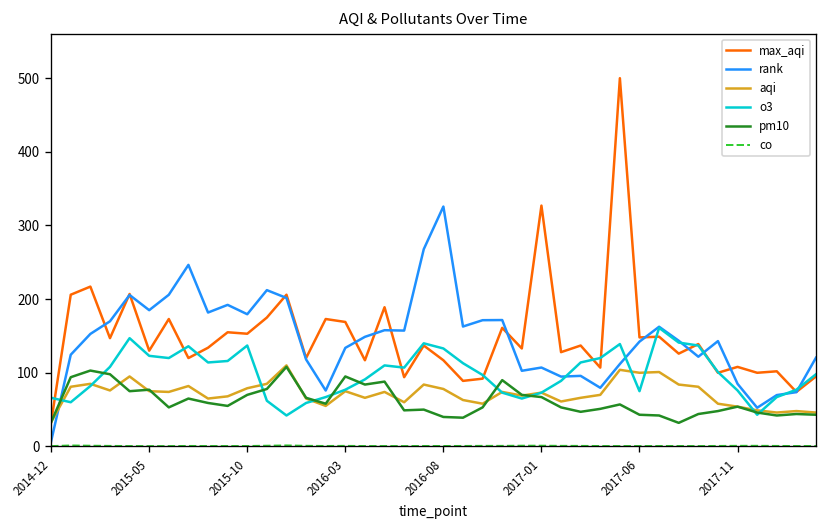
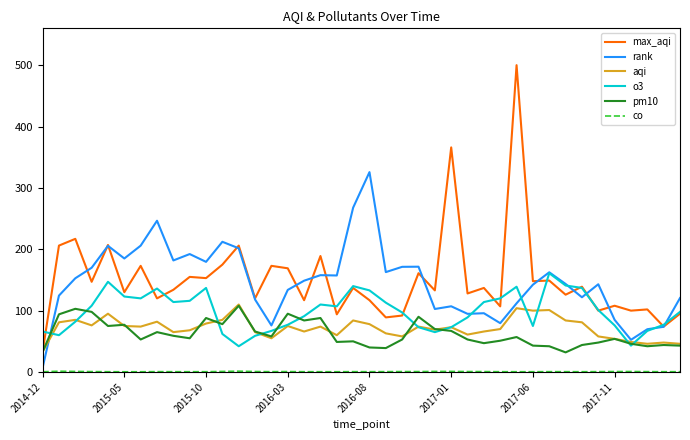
  {
    "max_aqi": {
      "2015-05": 130,
      "2015-10": 150,
      "2016-03": 170,
      "2016-08": 120,
-     "2017-01": 330,
+     "2017-01": 370,
      "2017-06": 150,
      "2017-11": 110
    },
    "rank": {
      "2014-12": 10,
      "2015-05": 190,
      "2015-10": 180,
      "2016-03": 130,
      "2016-08": 330,
      "2017-01": 110,
      "2017-06": 140,
      "2017-11": 90
    },
    "aqi": {
      "2015-10": 80,
      "2016-08": 80,
      "2017-06": 100
    },
    "o3": {
      "2014-12": 70,
      "2015-05": 120,
      "2015-10": 140,
      "2016-08": 130,
      "2017-06": 80,
      "2017-11": 80
    },
    "pm10": {
-     "2015-10": 70,
+     "2015-10": 90,
      "2016-03": 100,
      "2016-08": 40,
      "2017-01": 70,
      "2017-06": 40
    },
    "co": {
      "2014-12": 0,
      "2015-05": 0,
      "2015-10": 0,
      "2016-03": 0,
      "2016-08": 0,
      "2017-01": 0,
      "2017-06": 0,
      "2017-11": 0
    }
  }
